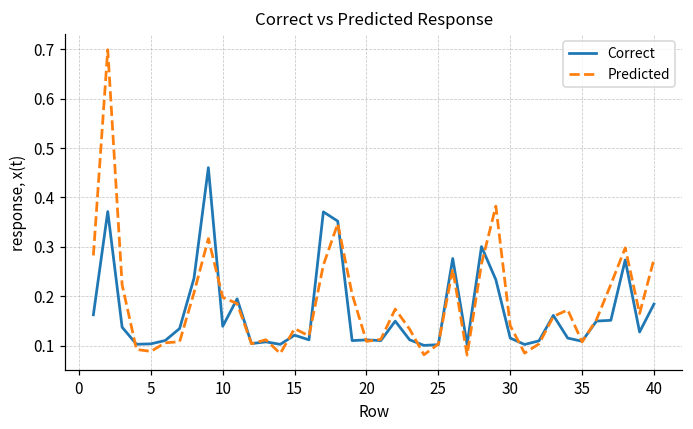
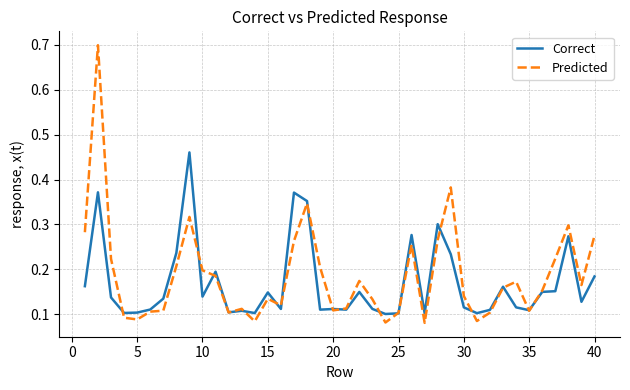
  {
    "Correct": {
      "5": 0.10,
      "10": 0.14,
-     "15": 0.12,
+     "15": 0.15,
      "30": 0.12,
      "40": 0.18
    },
    "Predicted": {
      "5": 0.09,
      "10": 0.20,
      "15": 0.13,
      "30": 0.14,
      "40": 0.27
    }
  }
